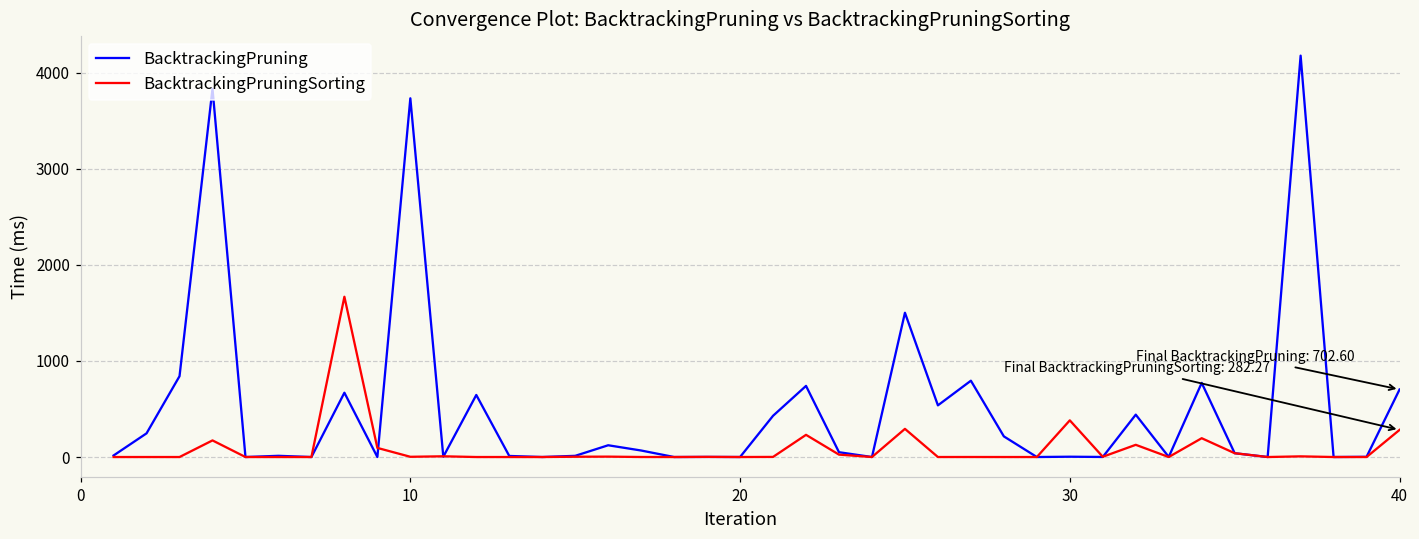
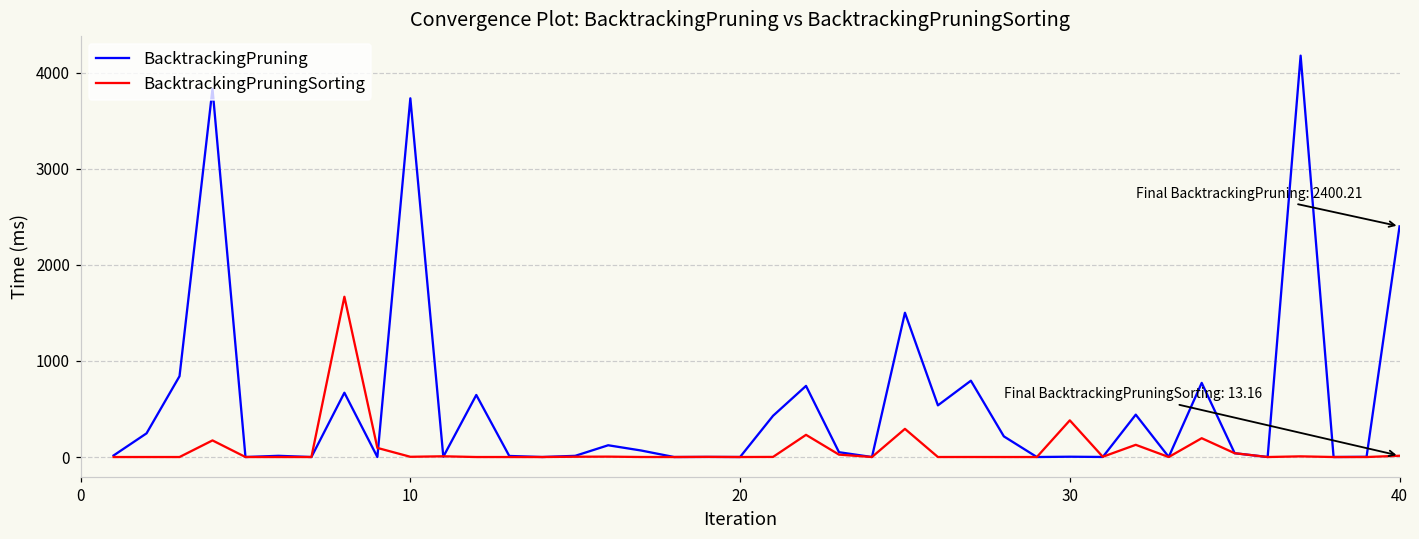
  {
    "BacktrackingPruning": {
-     "40": 702.60
+     "40": 2400.21
    },
    "BacktrackingPruningSorting": {
-     "40": 282.27
+     "40": 13.16
    }
  }
